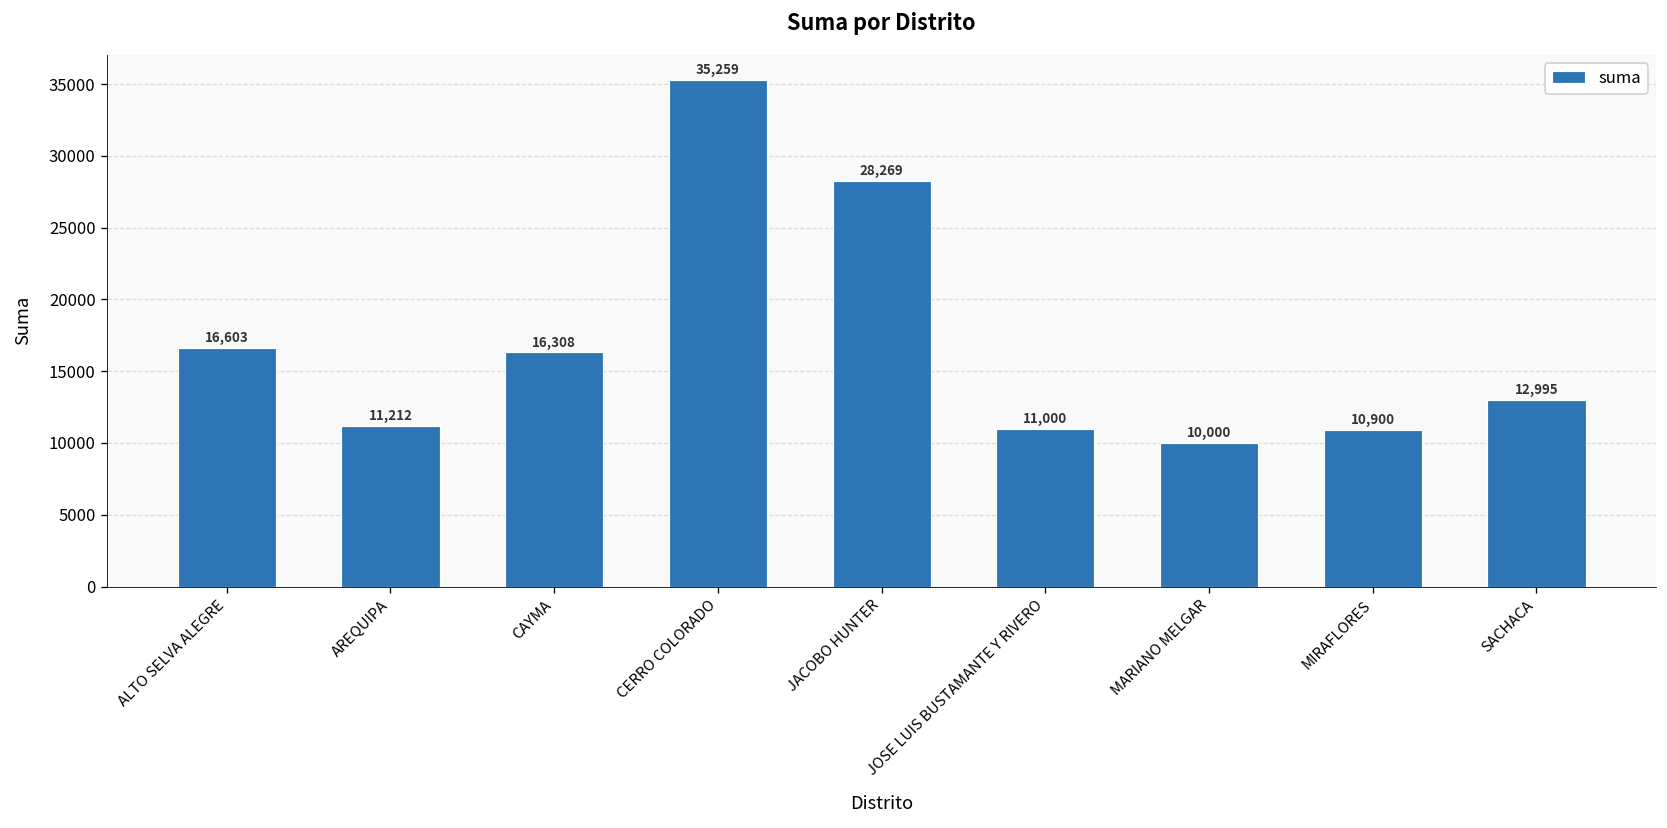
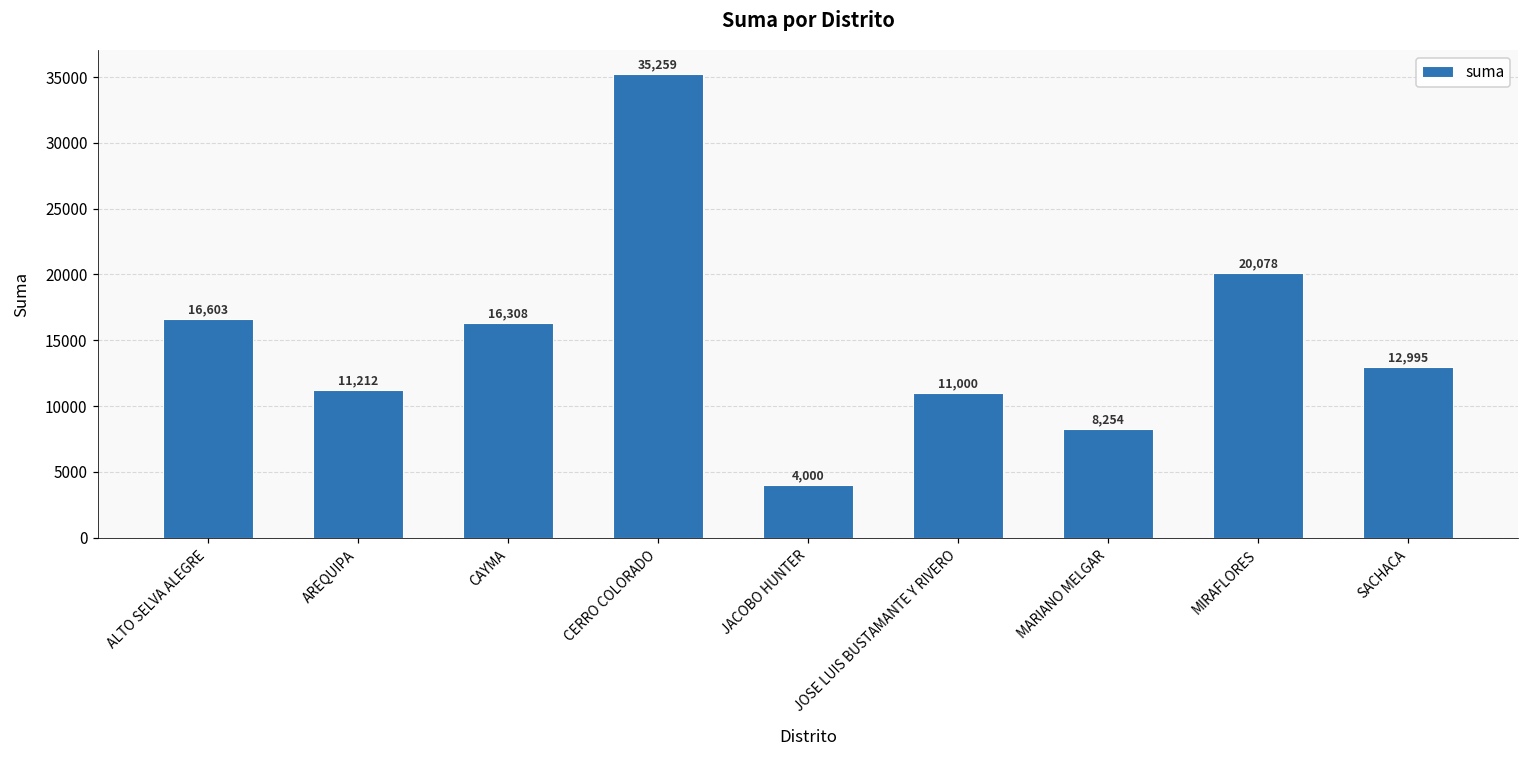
  {
    "ALTO SELVA ALEGRE": "16,603",
    "AREQUIPA": "11,212",
    "CAYMA": "16,308",
    "CERRO COLORADO": "35,259",
-   "JACOBO HUNTER": "28,269",
+   "JACOBO HUNTER": "4,000",
    "JOSE LUIS BUSTAMANTE Y RIVERO": "11,000",
-   "MARIANO MELGAR": "10,000",
-   "MIRAFLORES": "10,900",
+   "MARIANO MELGAR": "8,254",
+   "MIRAFLORES": "20,078",
    "SACHACA": "12,995"
  }
